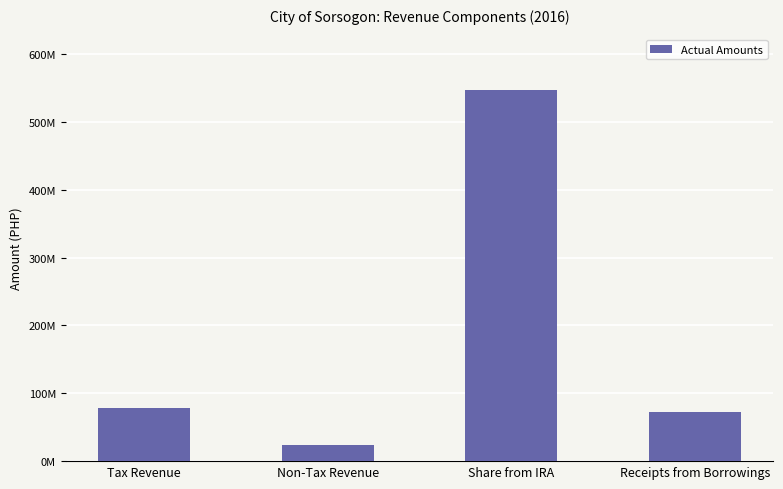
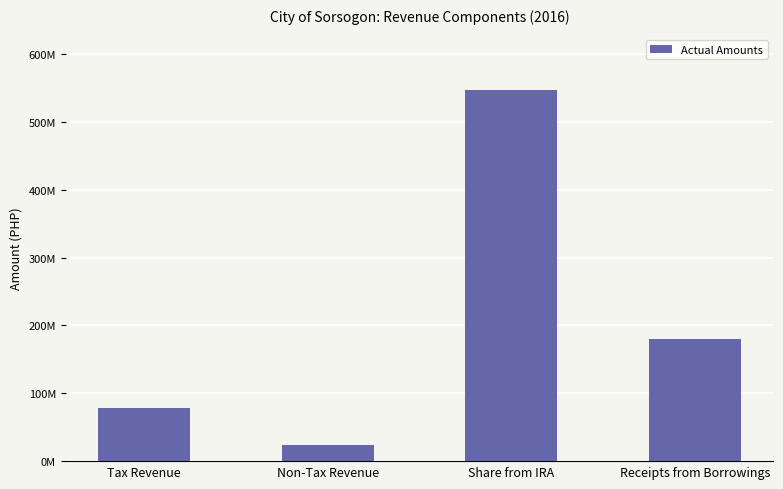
  {
    "Tax Revenue": 80000000,
    "Non-Tax Revenue": 20000000,
    "Share from IRA": 550000000,
-   "Receipts from Borrowings": 70000000
+   "Receipts from Borrowings": 180000000
  }
